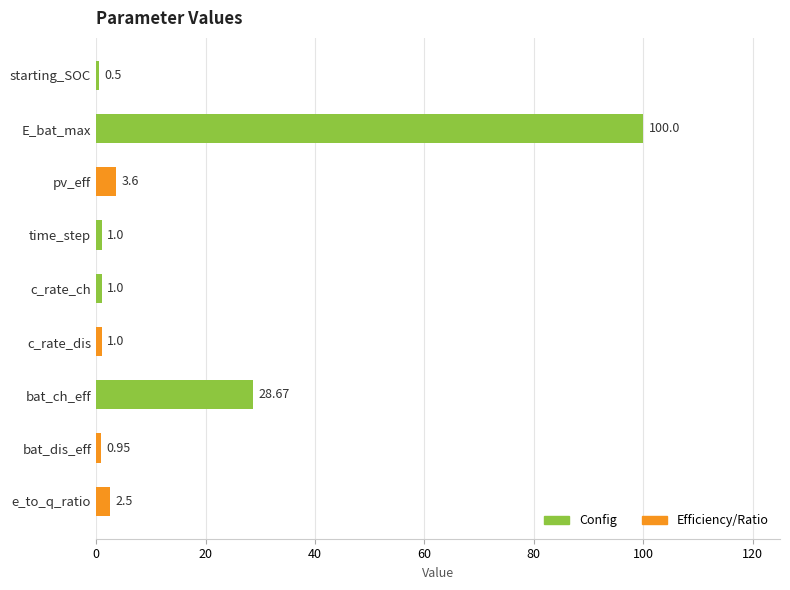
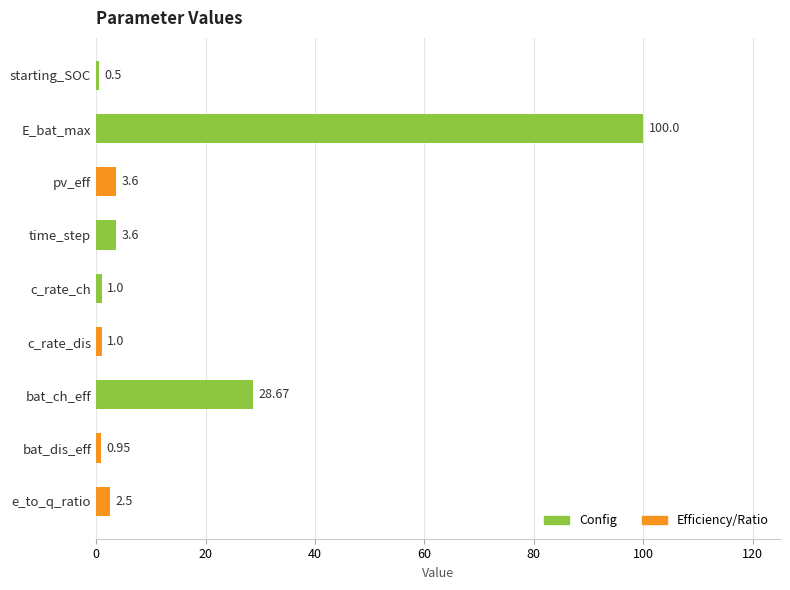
  {
    "starting_SOC": 0.5,
    "E_bat_max": 100.0,
    "pv_eff": 3.6,
-   "time_step": 1.0,
+   "time_step": 3.6,
    "c_rate_ch": 1.0,
    "c_rate_dis": 1.0,
    "bat_ch_eff": 28.67,
    "bat_dis_eff": 0.95,
    "e_to_q_ratio": 2.5
  }
